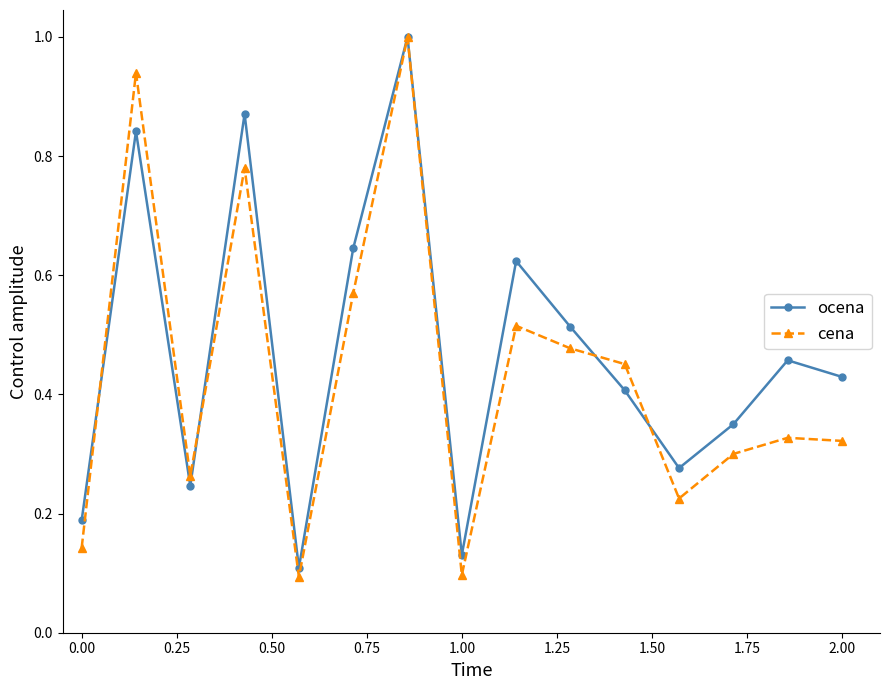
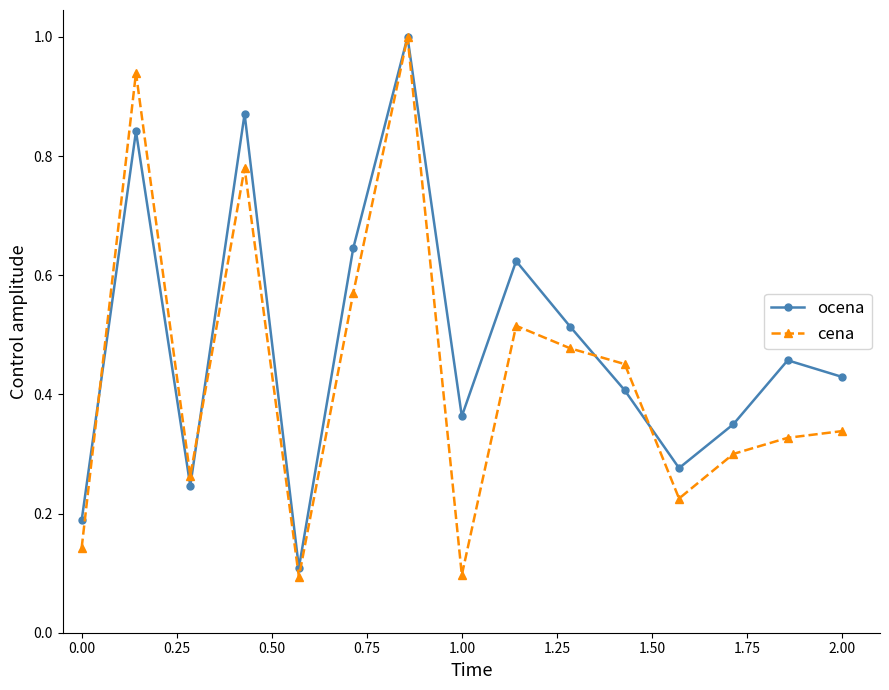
  {
    "ocena": {
      "0.00": 0.19,
-     "1.00": 0.13,
+     "1.00": 0.36,
      "2.00": 0.43
    },
    "cena": {
      "0.00": 0.14,
      "1.00": 0.10,
-     "2.00": 0.32
+     "2.00": 0.34
    }
  }
